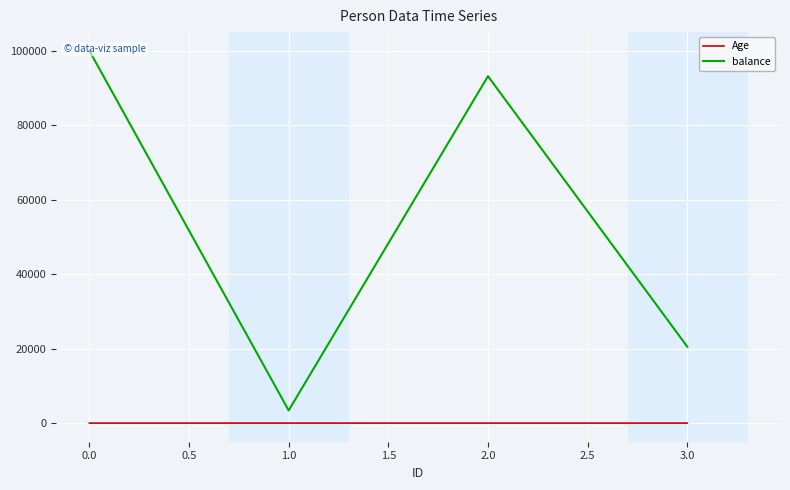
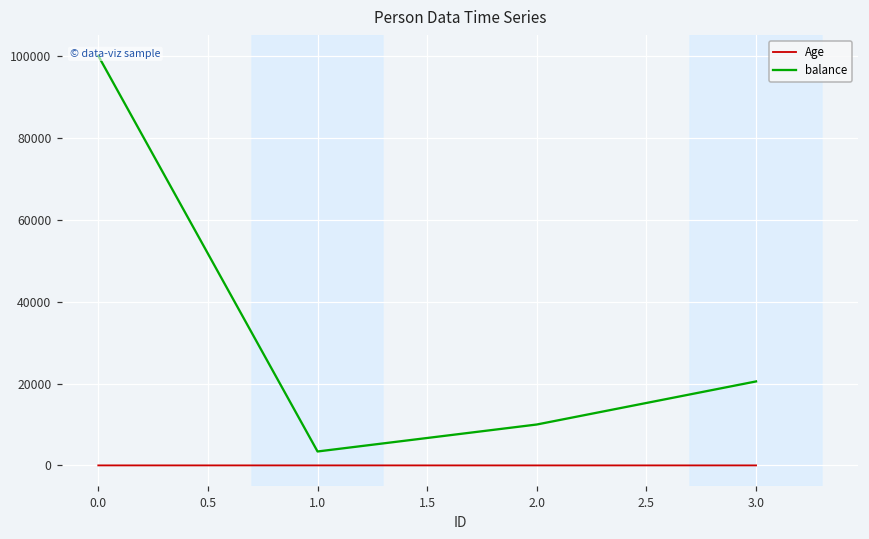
  {
    "Age": {
      "0.0": 0,
      "1.0": 0,
      "2.0": 0,
      "3.0": 0
    },
    "balance": {
      "1.0": 3000,
-     "2.0": 93000,
+     "2.0": 10000,
      "3.0": 21000
    }
  }
